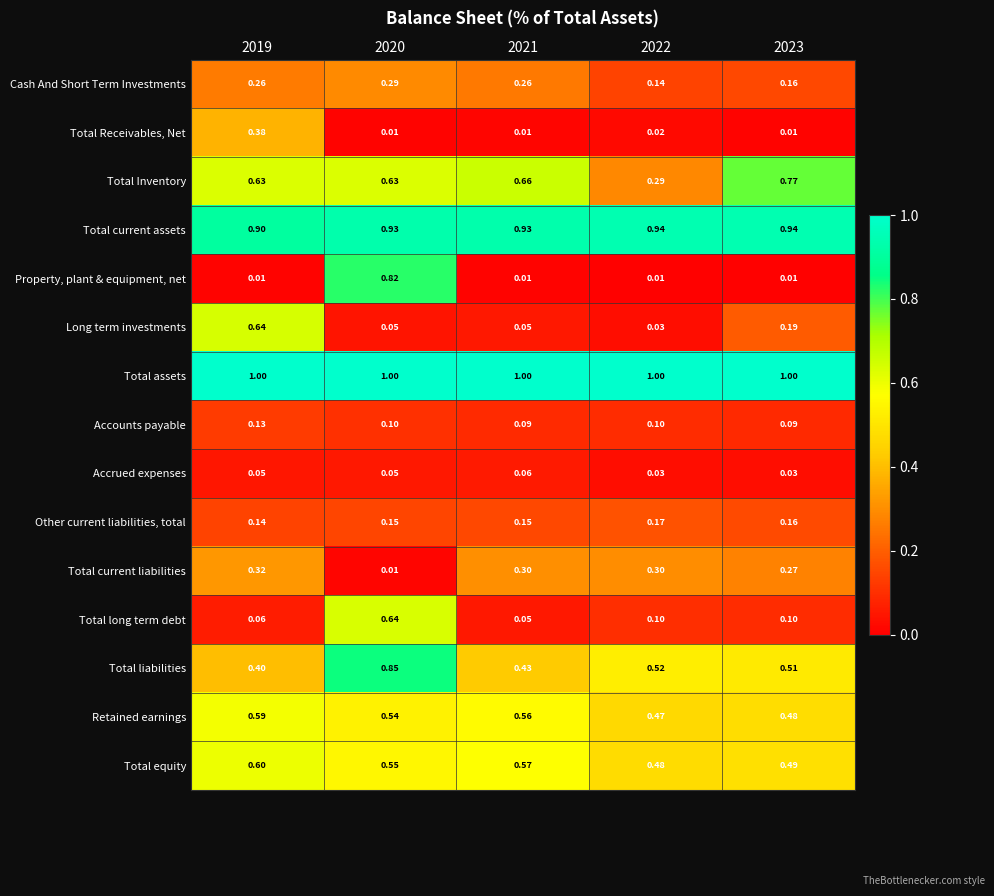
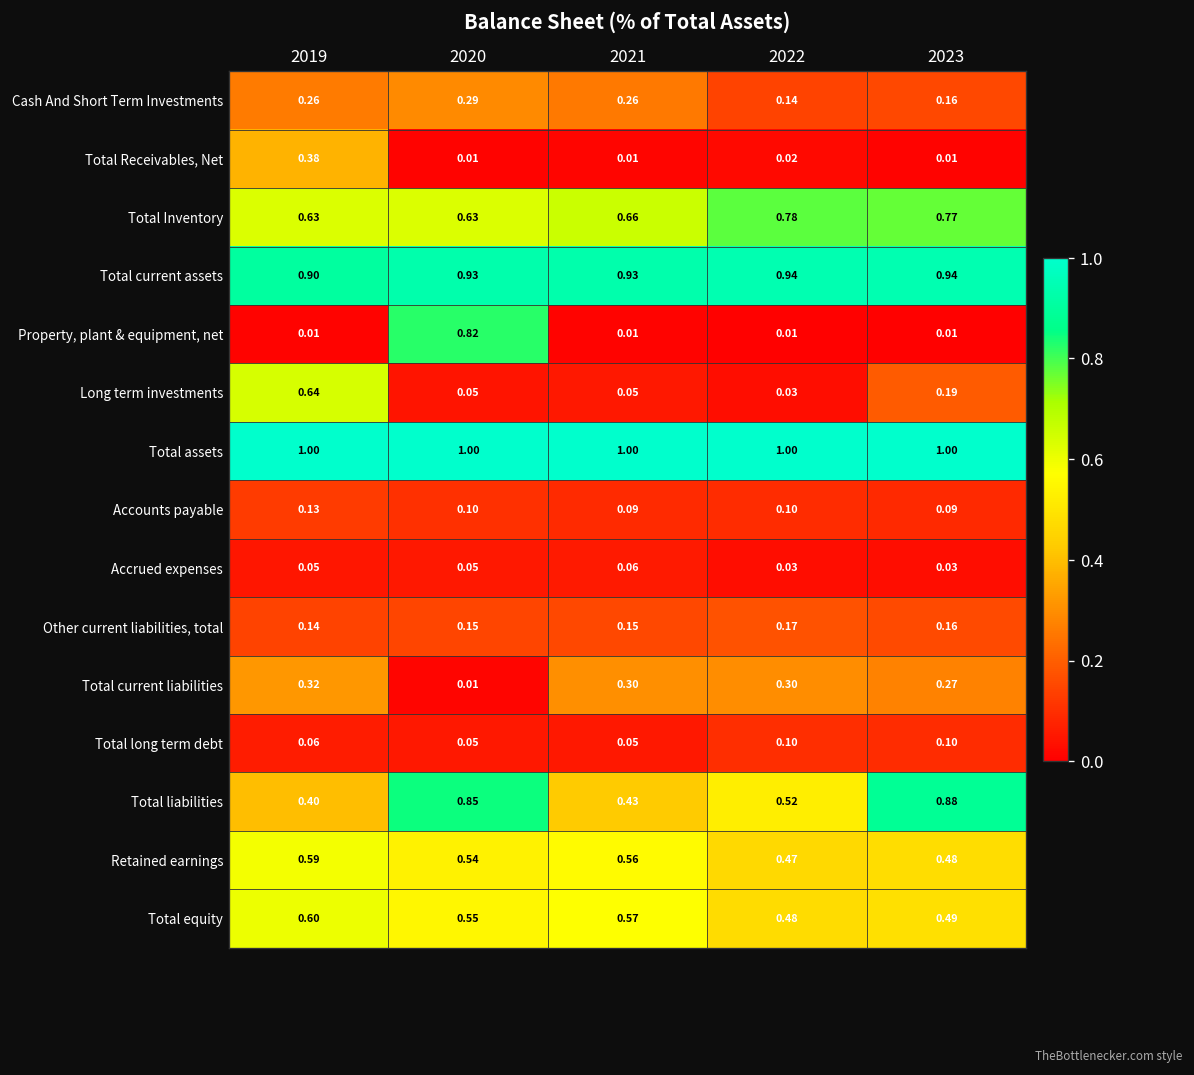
  {
    "Cash And Short Term Investments": {
      "2019": 0.26,
      "2020": 0.29,
      "2021": 0.26,
      "2022": 0.14,
      "2023": 0.16
    },
    "Total Receivables, Net": {
      "2019": 0.38,
      "2020": 0.01,
      "2021": 0.01,
      "2022": 0.02,
      "2023": 0.01
    },
    "Total Inventory": {
      "2019": 0.63,
      "2020": 0.63,
      "2021": 0.66,
-     "2022": 0.29,
+     "2022": 0.78,
      "2023": 0.77
    },
    "Total current assets": {
      "2019": 0.90,
      "2020": 0.93,
      "2021": 0.93,
      "2022": 0.94,
      "2023": 0.94
    },
    "Property, plant & equipment, net": {
      "2019": 0.01,
      "2020": 0.82,
      "2021": 0.01,
      "2022": 0.01,
      "2023": 0.01
    },
    "Long term investments": {
      "2019": 0.64,
      "2020": 0.05,
      "2021": 0.05,
      "2022": 0.03,
      "2023": 0.19
    },
    "Total assets": {
      "2019": 1.00,
      "2020": 1.00,
      "2021": 1.00,
      "2022": 1.00,
      "2023": 1.00
    },
    "Accounts payable": {
      "2019": 0.13,
      "2020": 0.10,
      "2021": 0.09,
      "2022": 0.10,
      "2023": 0.09
    },
    "Accrued expenses": {
      "2019": 0.05,
      "2020": 0.05,
      "2021": 0.06,
      "2022": 0.03,
      "2023": 0.03
    },
    "Other current liabilities, total": {
      "2019": 0.14,
      "2020": 0.15,
      "2021": 0.15,
      "2022": 0.17,
      "2023": 0.16
    },
    "Total current liabilities": {
      "2019": 0.32,
      "2020": 0.01,
      "2021": 0.30,
      "2022": 0.30,
      "2023": 0.27
    },
    "Total long term debt": {
      "2019": 0.06,
-     "2020": 0.64,
+     "2020": 0.05,
      "2021": 0.05,
      "2022": 0.10,
      "2023": 0.10
    },
    "Total liabilities": {
      "2019": 0.40,
      "2020": 0.85,
      "2021": 0.43,
      "2022": 0.52,
-     "2023": 0.51
+     "2023": 0.88
    },
    "Retained earnings": {
      "2019": 0.59,
      "2020": 0.54,
      "2021": 0.56,
      "2022": 0.47,
      "2023": 0.48
    },
    "Total equity": {
      "2019": 0.60,
      "2020": 0.55,
      "2021": 0.57,
      "2022": 0.48,
      "2023": 0.49
    }
  }
